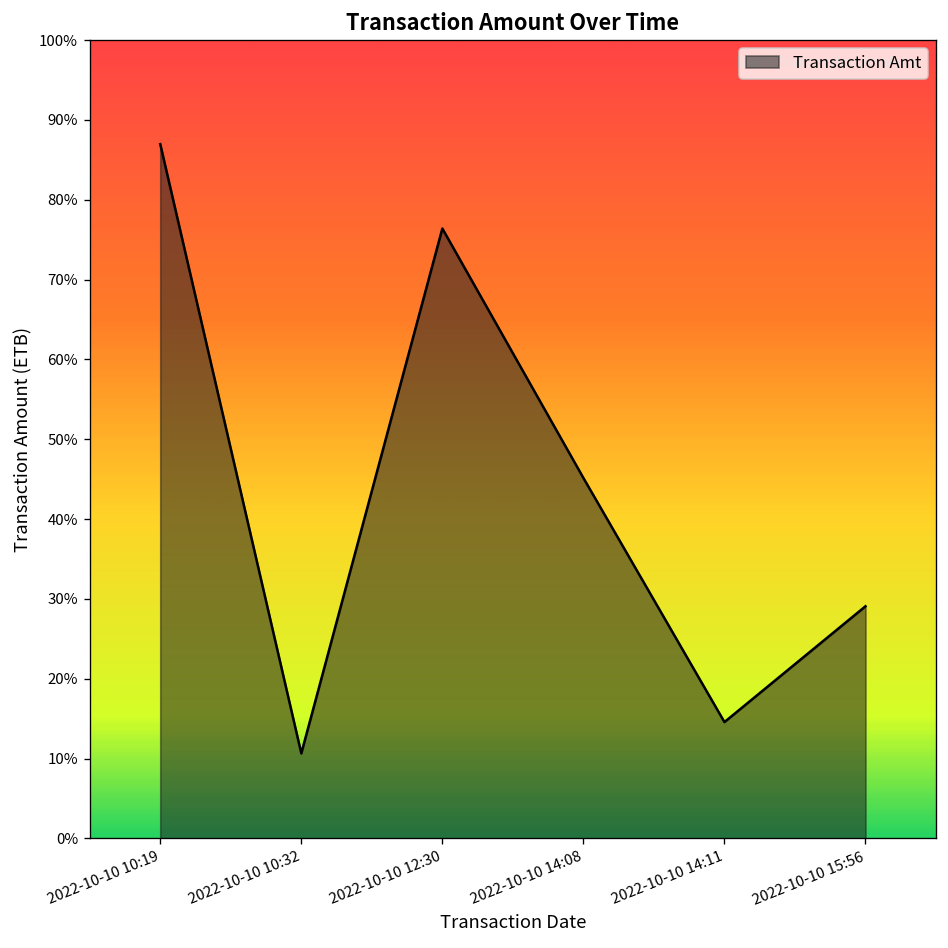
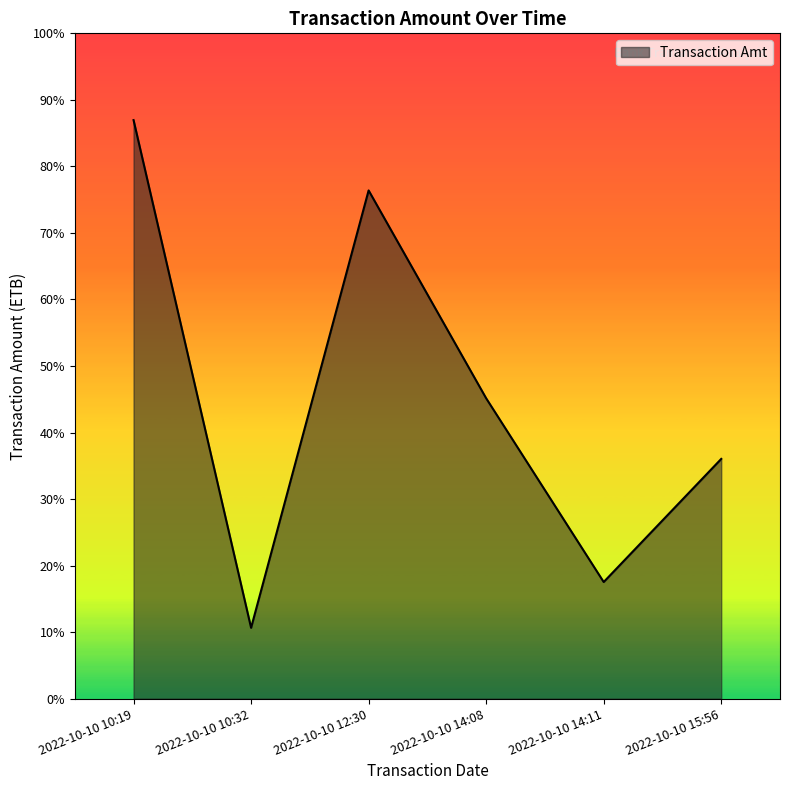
  {
    "2022-10-10 10:19": "87%",
    "2022-10-10 10:32": "11%",
    "2022-10-10 12:30": "76%",
    "2022-10-10 14:08": "45%",
-   "2022-10-10 14:11": "15%",
-   "2022-10-10 15:56": "29%"
+   "2022-10-10 14:11": "18%",
+   "2022-10-10 15:56": "36%"
  }
